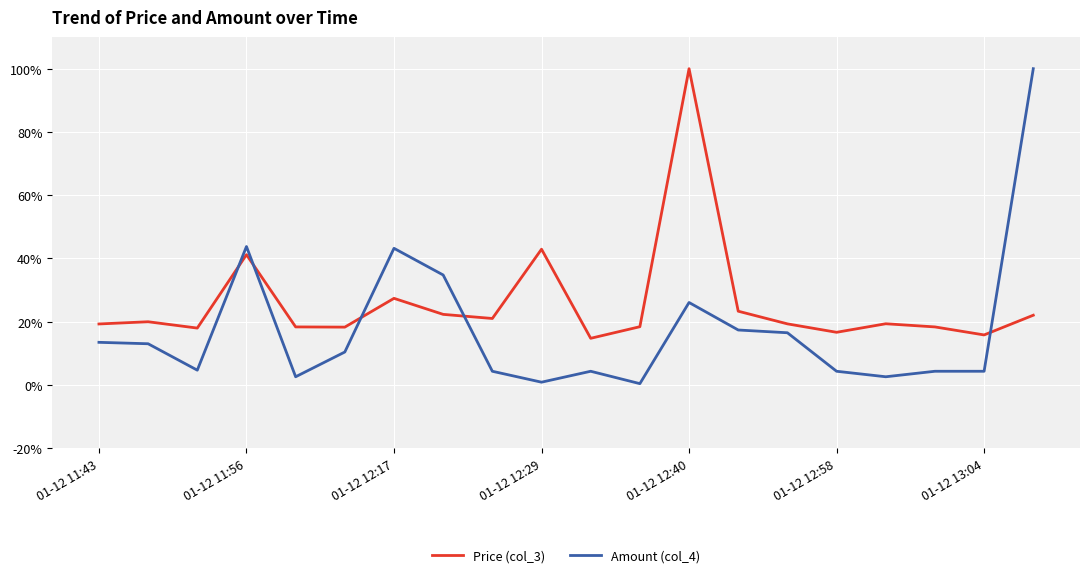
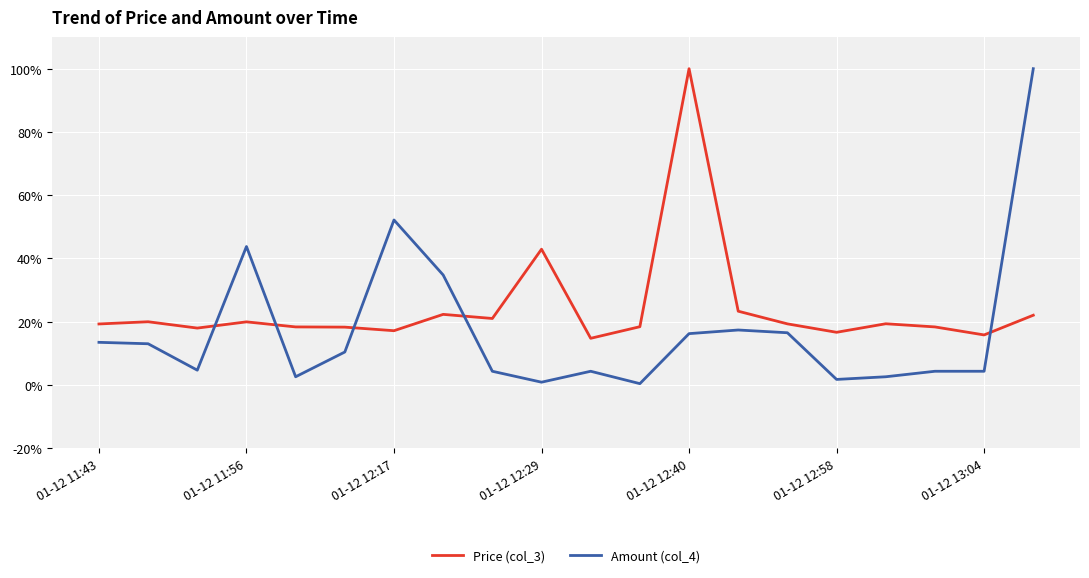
  {
    "Price (col_3)": {
      "01-12 11:43": "19%",
-     "01-12 11:56": "41%",
-     "01-12 12:17": "27%",
+     "01-12 11:56": "20%",
+     "01-12 12:17": "17%",
      "01-12 12:29": "43%",
      "01-12 12:40": "100%",
      "01-12 12:58": "17%",
      "01-12 13:04": "16%"
    },
    "Amount (col_4)": {
      "01-12 11:43": "13%",
      "01-12 11:56": "44%",
-     "01-12 12:17": "43%",
+     "01-12 12:17": "52%",
      "01-12 12:29": "1%",
-     "01-12 12:40": "26%",
-     "01-12 12:58": "4%",
+     "01-12 12:40": "16%",
+     "01-12 12:58": "2%",
      "01-12 13:04": "4%"
    }
  }
